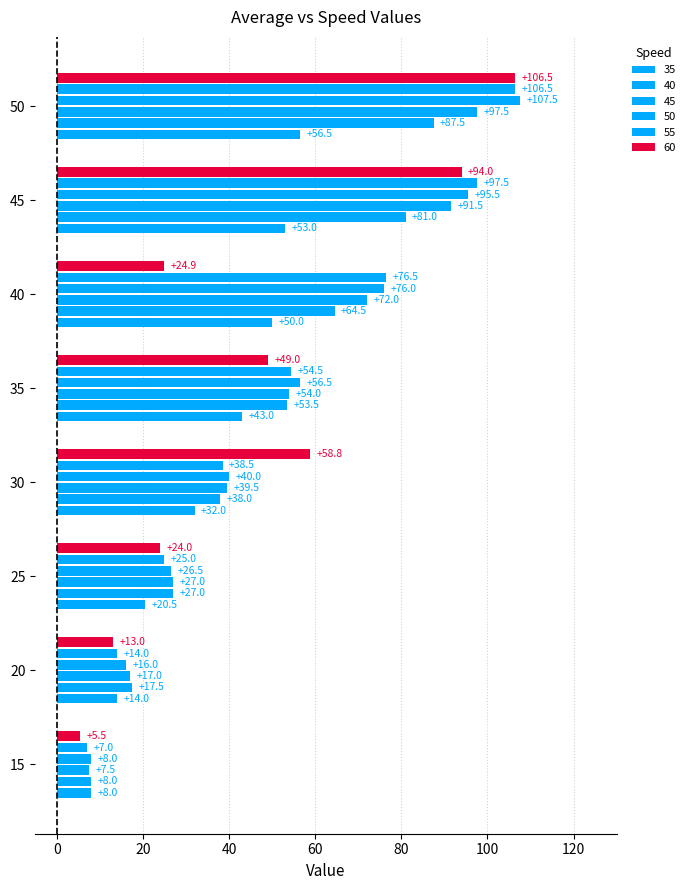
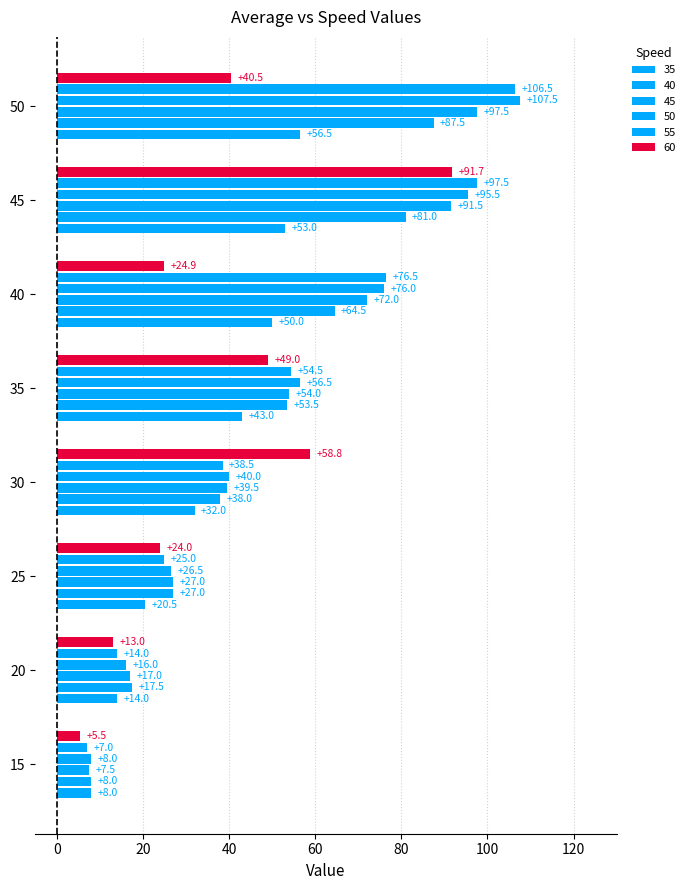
  {
    "60": {
-     "50": "+106.5",
-     "45": "+94.0",
+     "50": "+40.5",
+     "45": "+91.7",
      "40": "+24.9",
      "35": "+49.0",
      "30": "+58.8",
      "25": "+24.0",
      "20": "+13.0",
      "15": "+5.5"
    }
  }
